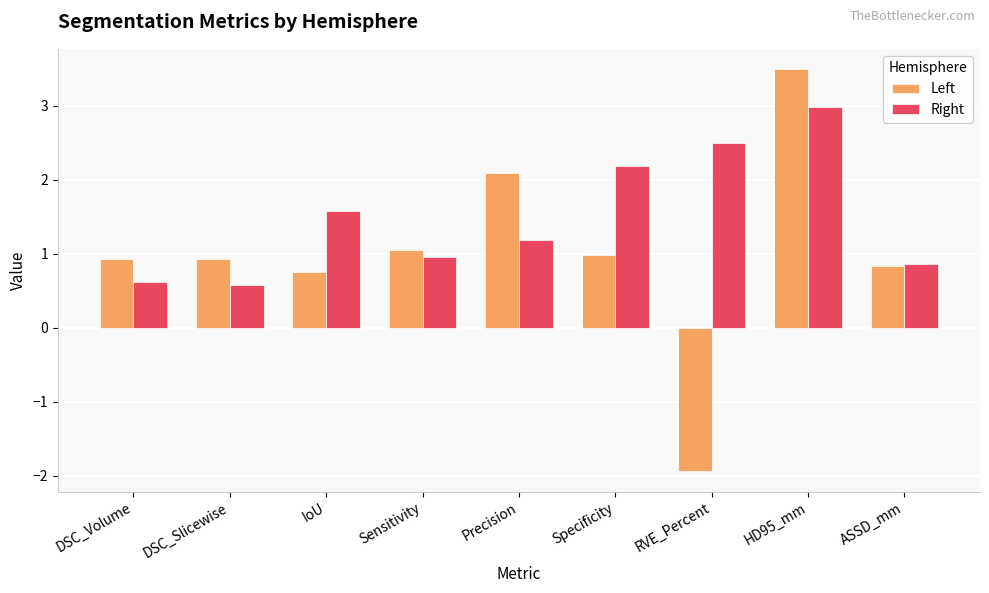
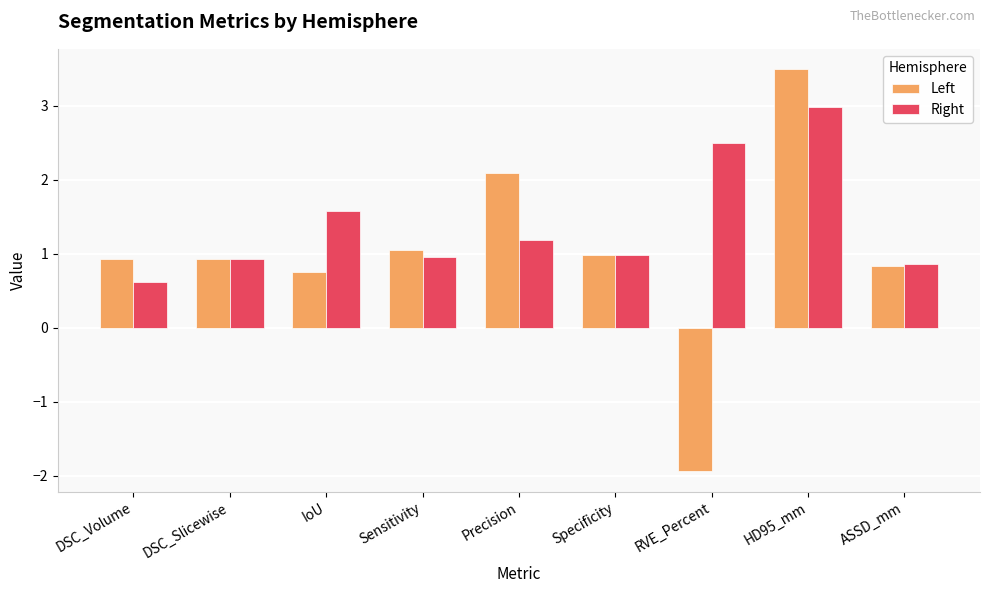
  {
    "Left": {
      "DSC_Volume": 0.9,
      "DSC_Slicewise": 0.9,
      "IoU": 0.8,
      "Sensitivity": 1.1,
      "Precision": 2.1,
      "Specificity": 1.0,
      "RVE_Percent": -1.9,
      "HD95_mm": 3.5,
      "ASSD_mm": 0.8
    },
    "Right": {
      "DSC_Volume": 0.6,
-     "DSC_Slicewise": 0.6,
+     "DSC_Slicewise": 0.9,
      "IoU": 1.6,
      "Sensitivity": 1.0,
      "Precision": 1.2,
-     "Specificity": 2.2,
+     "Specificity": 1.0,
      "RVE_Percent": 2.5,
      "HD95_mm": 3.0,
      "ASSD_mm": 0.9
    }
  }
